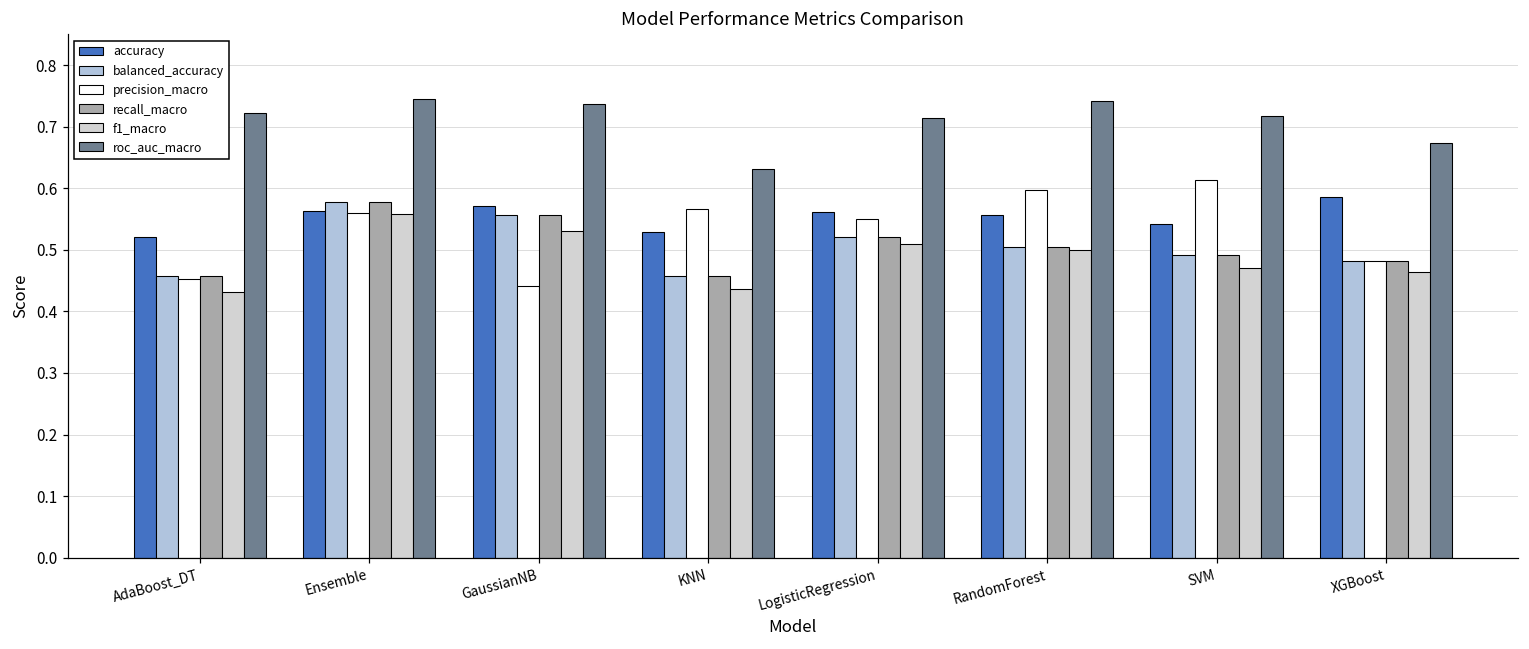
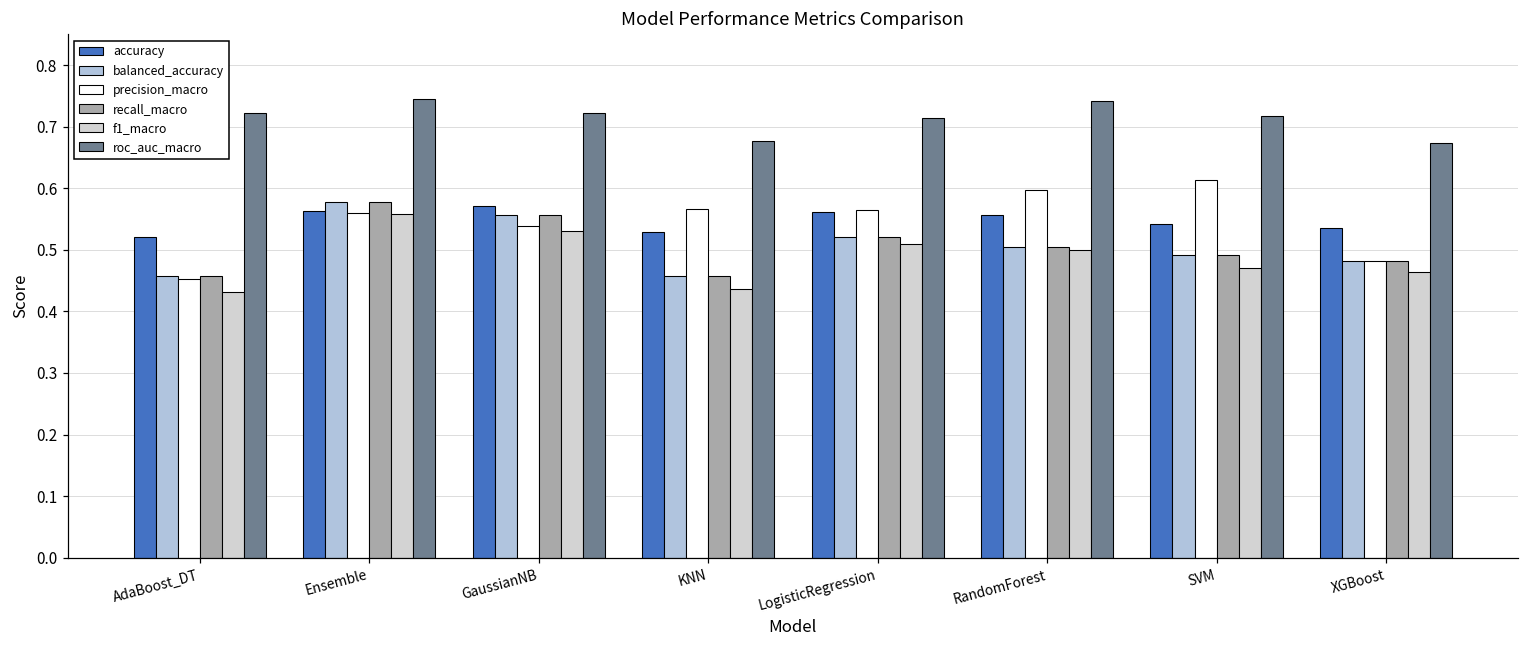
  {
    "accuracy": {
      "AdaBoost_DT": 0.52,
      "Ensemble": 0.56,
      "GaussianNB": 0.57,
      "KNN": 0.53,
      "LogisticRegression": 0.56,
      "RandomForest": 0.56,
      "SVM": 0.54,
-     "XGBoost": 0.59
+     "XGBoost": 0.54
    },
    "precision_macro": {
      "AdaBoost_DT": 0.45,
      "Ensemble": 0.56,
-     "GaussianNB": 0.44,
+     "GaussianNB": 0.54,
      "KNN": 0.57,
-     "LogisticRegression": 0.55,
+     "LogisticRegression": 0.57,
      "RandomForest": 0.60,
      "SVM": 0.61,
      "XGBoost": 0.48
    },
    "roc_auc_macro": {
      "AdaBoost_DT": 0.72,
      "Ensemble": 0.75,
-     "GaussianNB": 0.74,
-     "KNN": 0.63,
+     "GaussianNB": 0.72,
+     "KNN": 0.68,
      "LogisticRegression": 0.71,
      "RandomForest": 0.74,
      "SVM": 0.72,
      "XGBoost": 0.67
    }
  }
